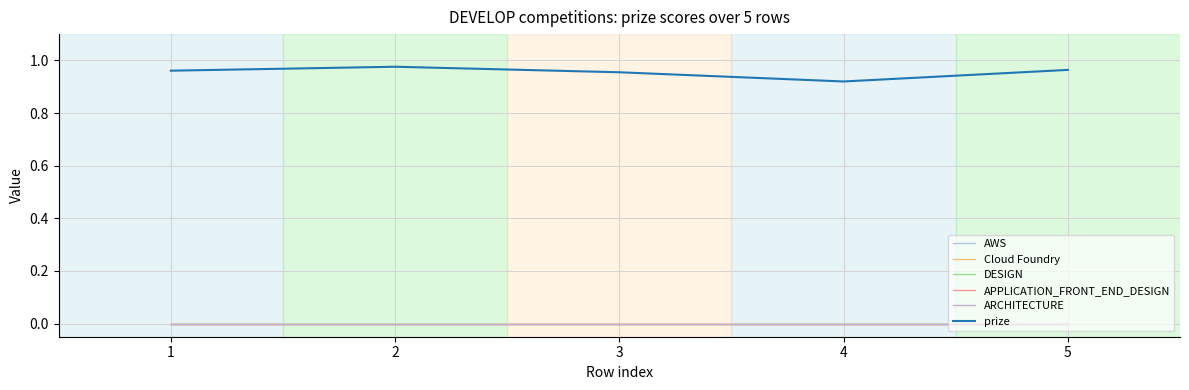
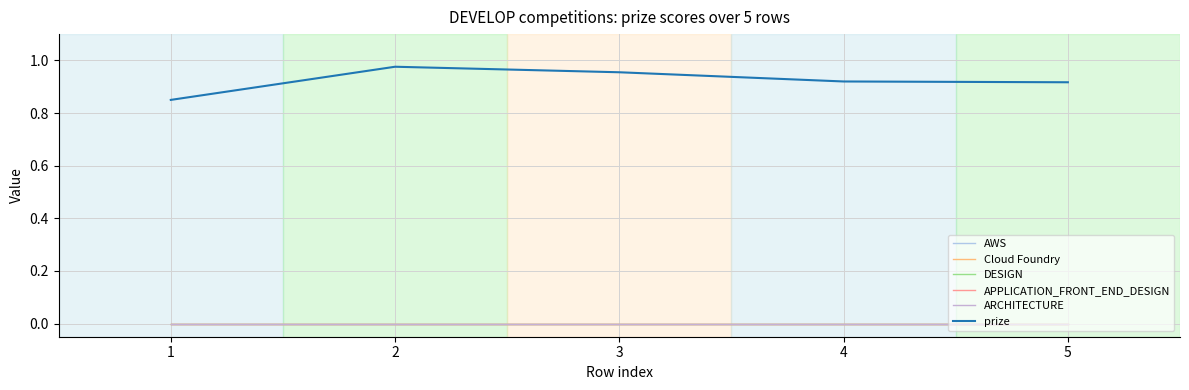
  {
    "ARCHITECTURE": {
      "1": 0.00,
      "2": 0.00,
      "3": 0.00,
      "4": 0.00
    },
    "prize": {
-     "1": 0.96,
+     "1": 0.85,
      "2": 0.98,
      "3": 0.96,
      "4": 0.92,
-     "5": 0.96
+     "5": 0.92
    }
  }
